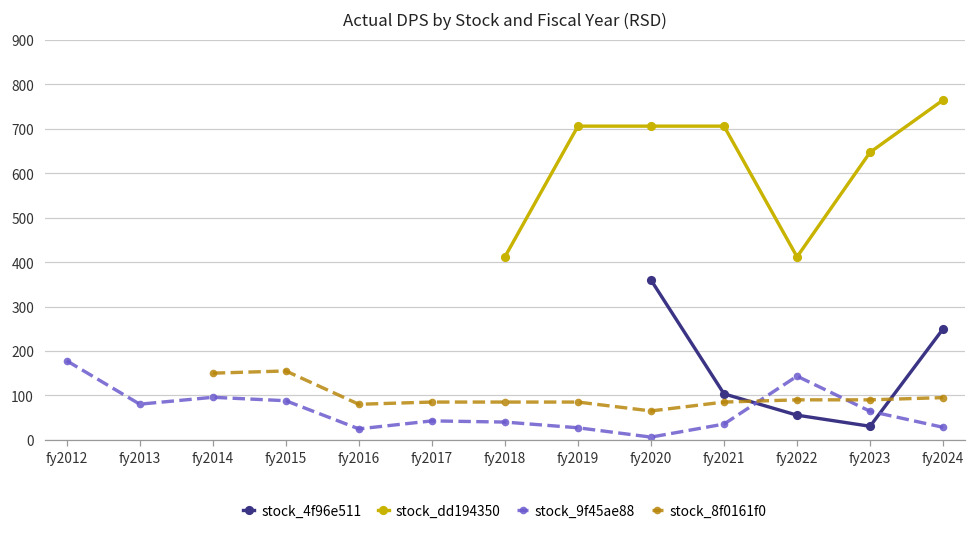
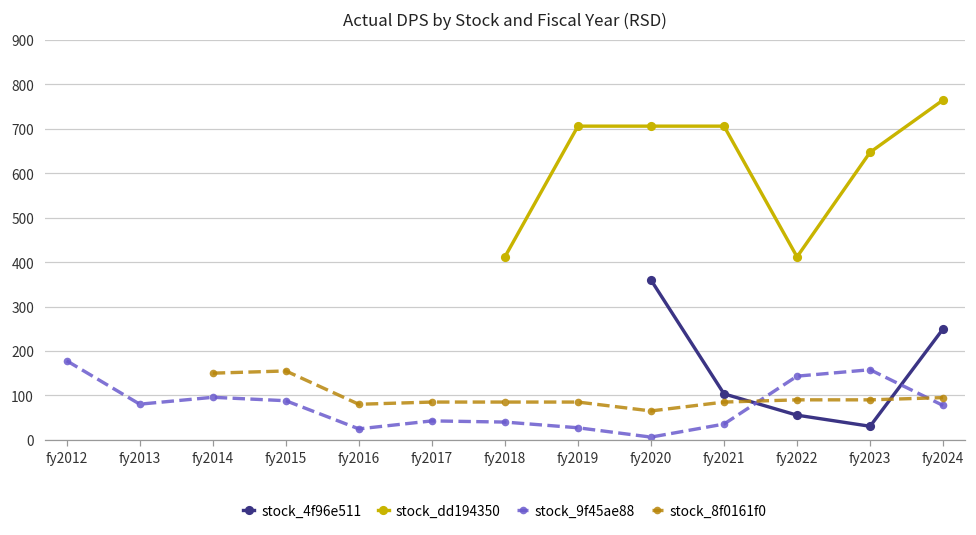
  {
    "stock_4f96e511": {
      "fy2020": 360,
      "fy2021": 100,
      "fy2022": 60,
      "fy2023": 30,
      "fy2024": 250
    },
    "stock_9f45ae88": {
      "fy2012": 180,
      "fy2013": 80,
      "fy2014": 100,
      "fy2015": 90,
      "fy2016": 20,
      "fy2017": 40,
      "fy2018": 40,
      "fy2019": 30,
      "fy2020": 10,
      "fy2021": 40,
      "fy2022": 140,
-     "fy2023": 60,
-     "fy2024": 30
+     "fy2023": 160,
+     "fy2024": 80
    }
  }
